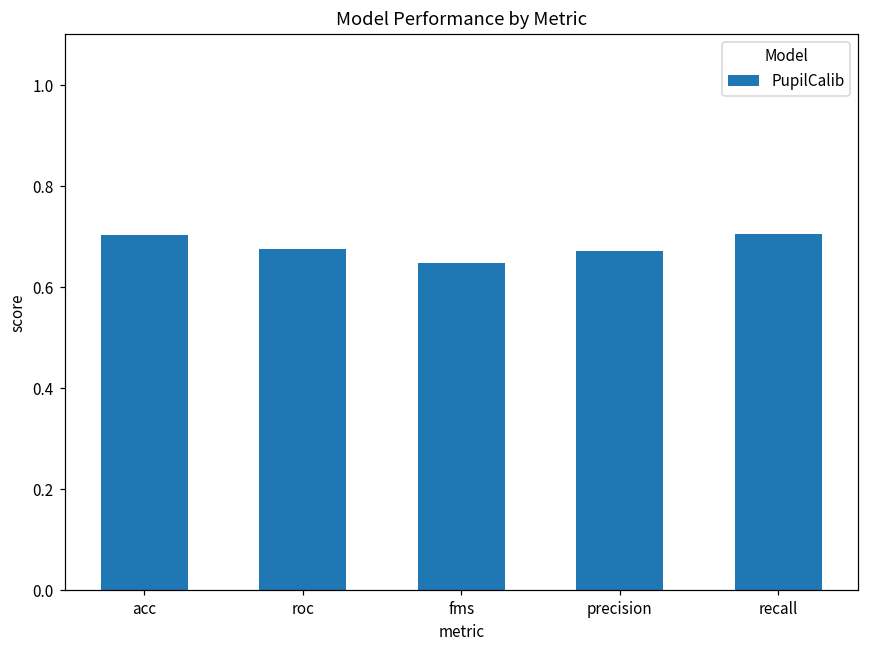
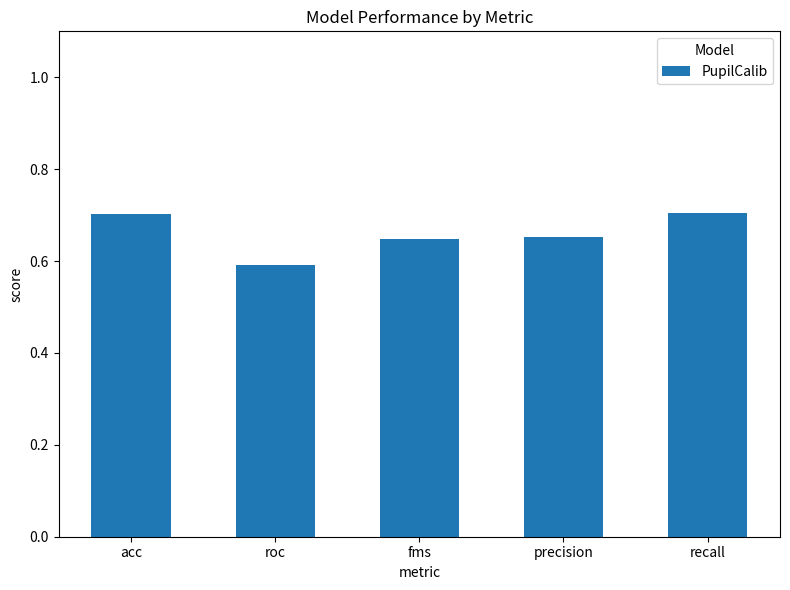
  {
    "acc": 0.70,
-   "roc": 0.67,
+   "roc": 0.59,
    "fms": 0.65,
-   "precision": 0.67,
+   "precision": 0.65,
    "recall": 0.71
  }
